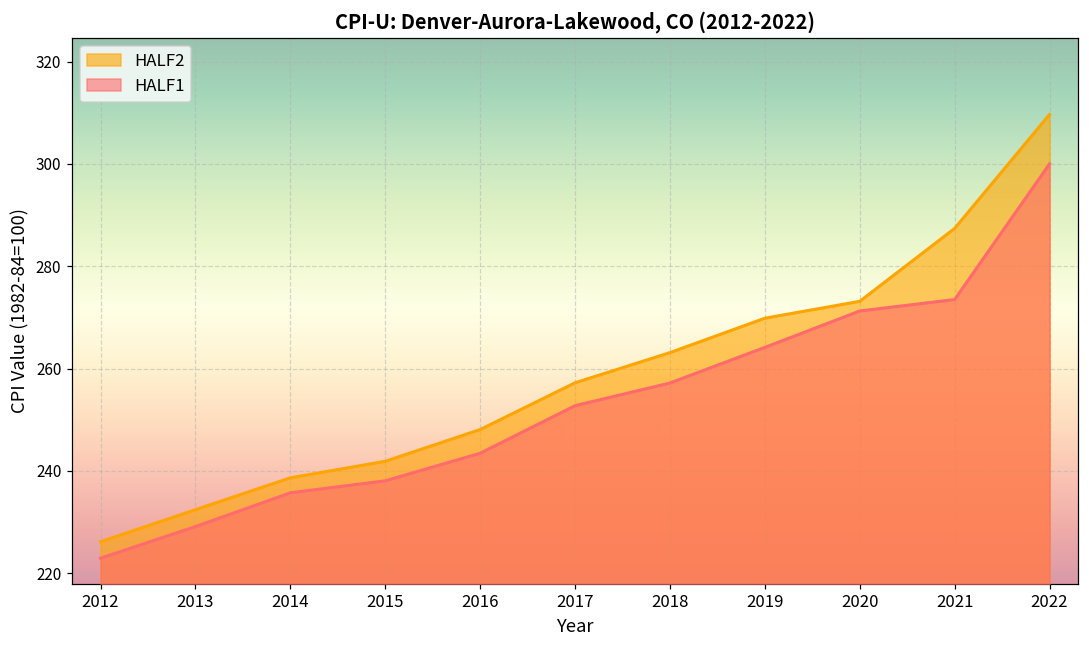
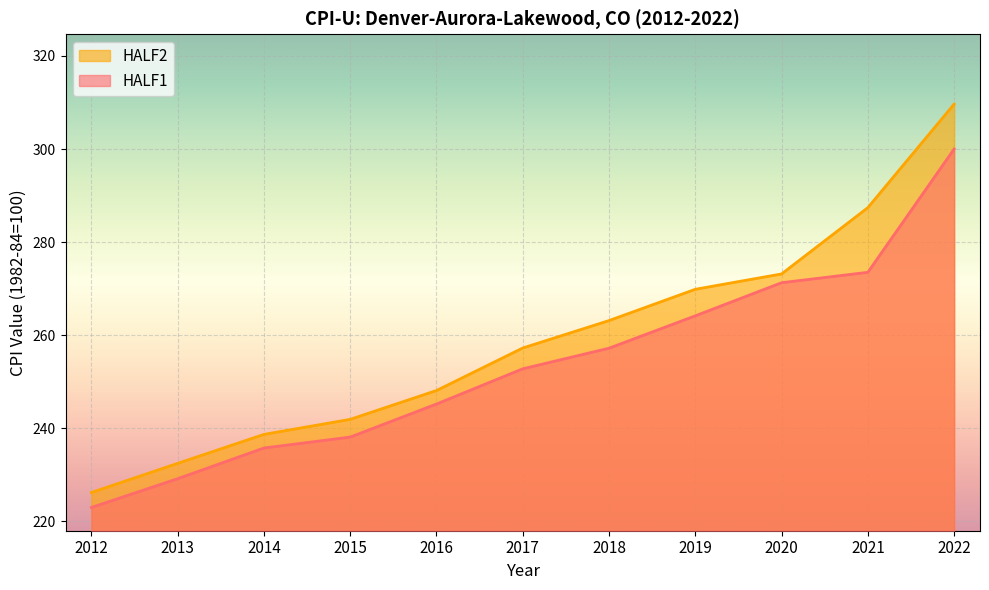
  {
    "HALF2": {
      "2012": 226,
      "2013": 232,
      "2014": 239,
      "2015": 242,
      "2016": 248,
      "2017": 257,
      "2018": 263,
      "2019": 270,
      "2020": 273,
      "2021": 287,
      "2022": 310
    },
    "HALF1": {
      "2012": 223,
      "2013": 229,
      "2014": 236,
      "2015": 238,
-     "2016": 243,
+     "2016": 245,
      "2017": 253,
      "2018": 257,
      "2019": 264,
      "2020": 271,
      "2021": 274,
      "2022": 300
    }
  }
